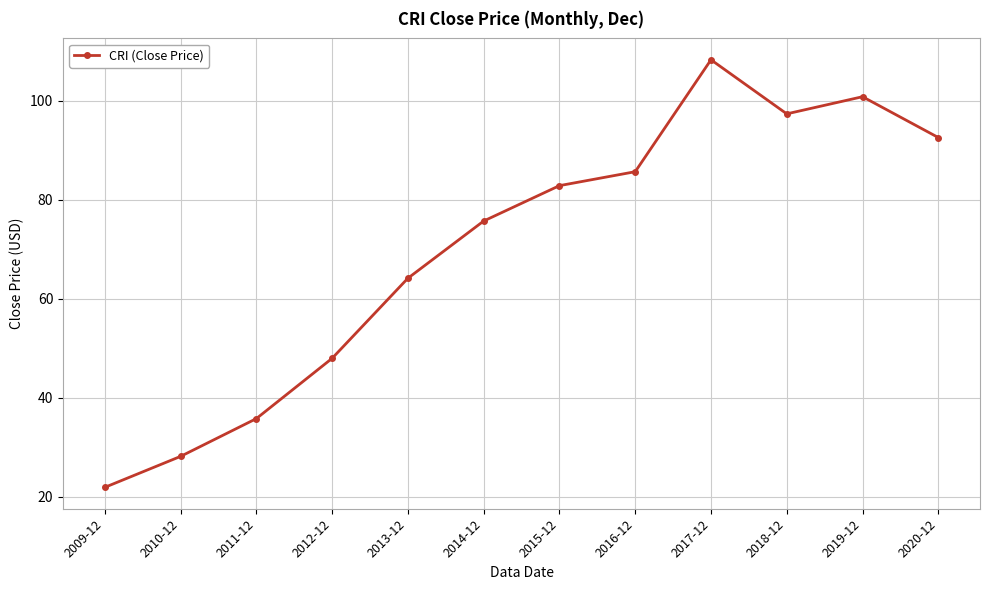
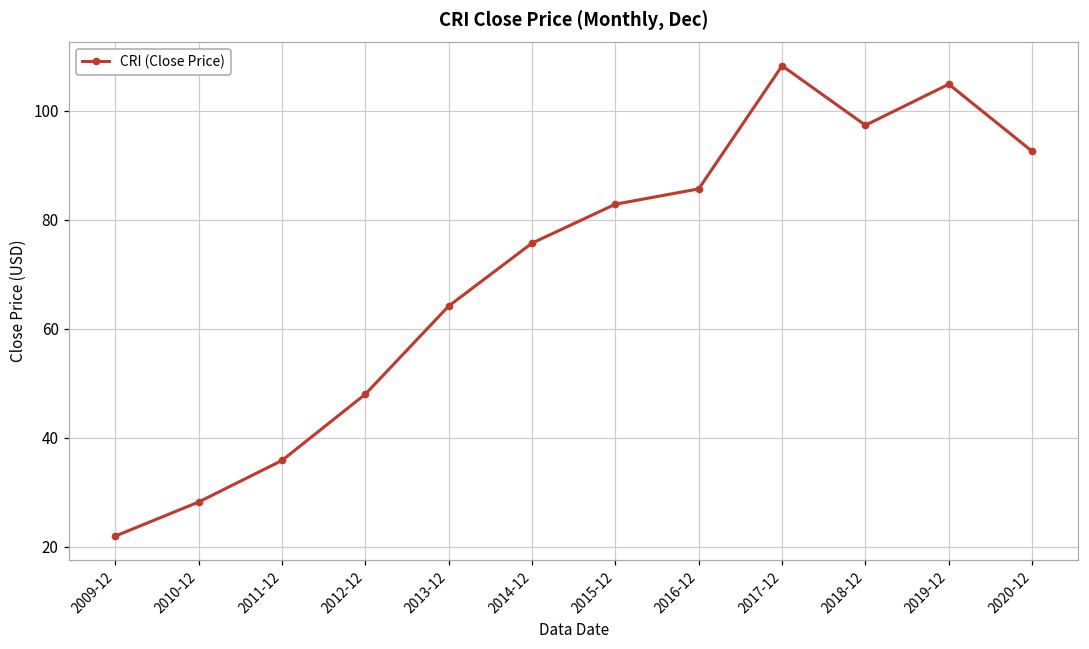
  {
    "2009-12": 22,
    "2010-12": 28,
    "2011-12": 36,
    "2012-12": 48,
    "2013-12": 64,
    "2014-12": 76,
    "2015-12": 83,
    "2016-12": 86,
    "2017-12": 108,
    "2018-12": 97,
-   "2019-12": 101,
+   "2019-12": 105,
    "2020-12": 93
  }
